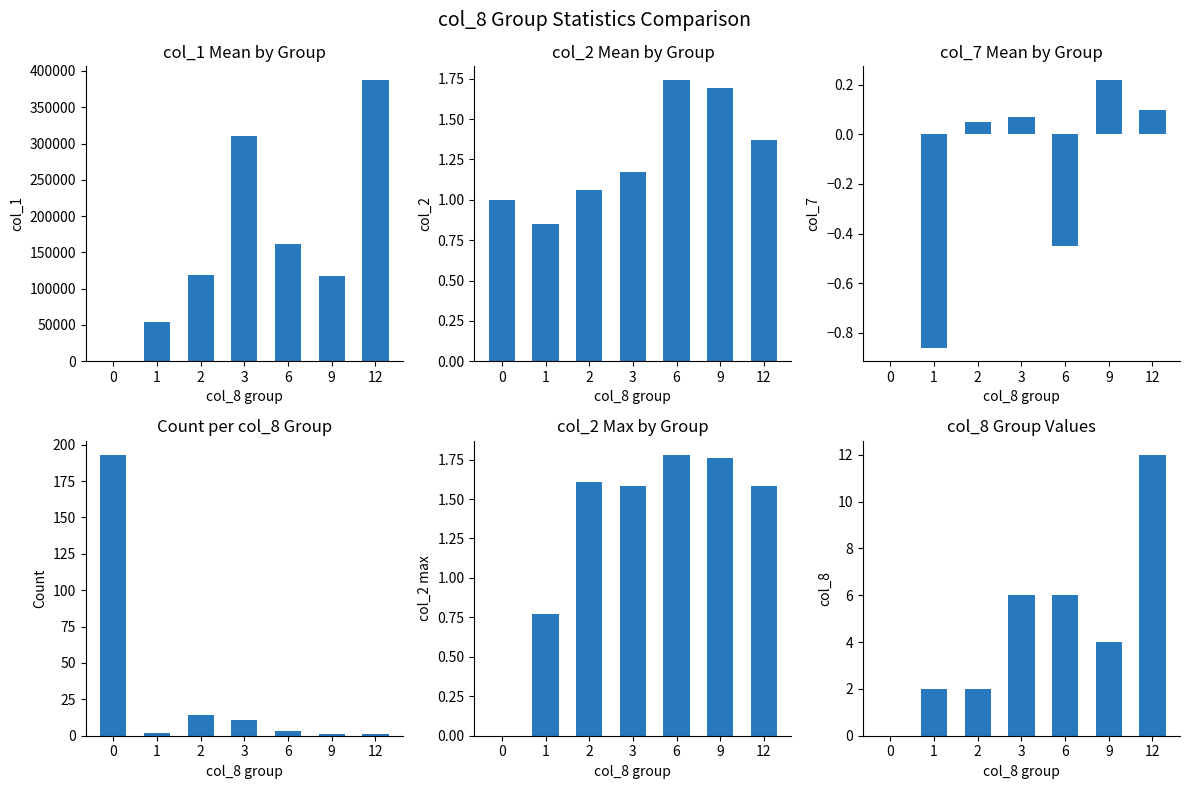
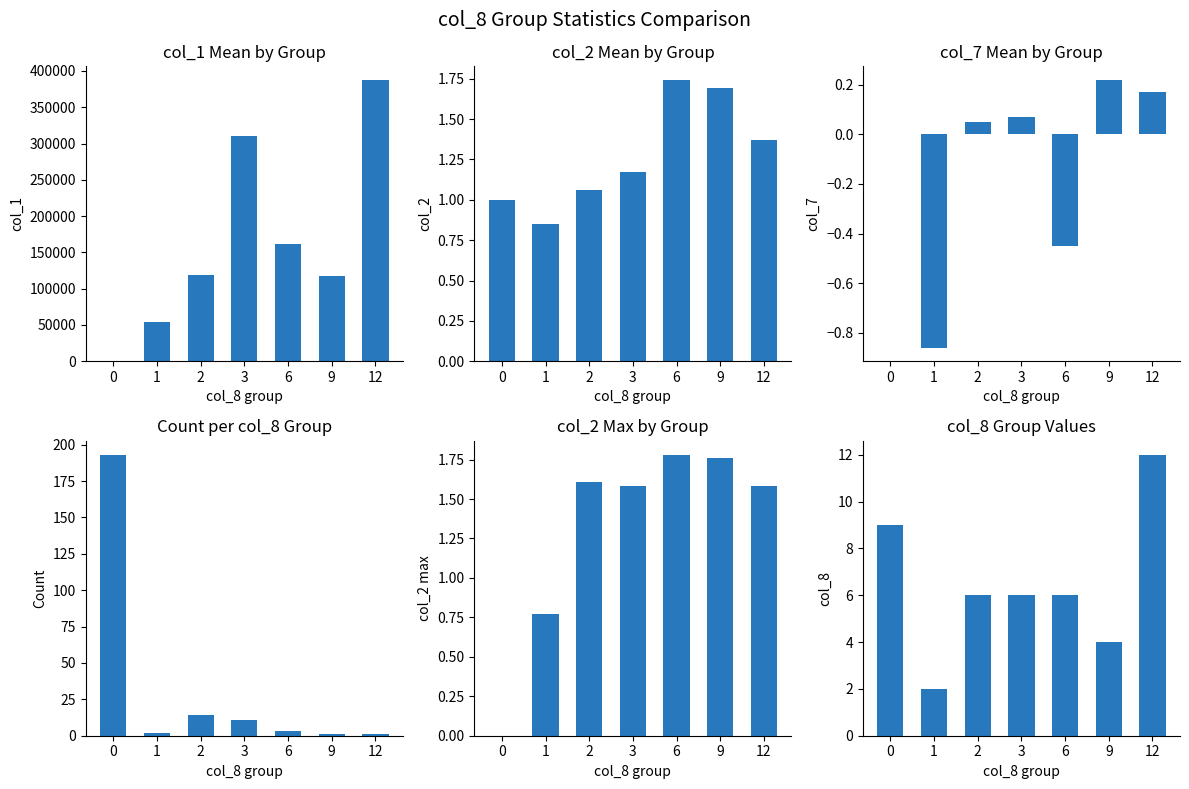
  {
    "col_1 Mean by Group": {
      "0": 0,
      "1": 50000,
      "2": 120000,
      "3": 310000,
      "6": 160000,
      "9": 120000,
      "12": 390000
    },
    "col_2 Mean by Group": {
      "0": 1.00,
      "1": 0.85,
      "2": 1.06,
      "3": 1.17,
      "6": 1.74,
      "9": 1.69,
      "12": 1.37
    },
    "col_7 Mean by Group": {
      "0": 0.00,
      "1": -0.86,
      "2": 0.05,
      "3": 0.07,
      "6": -0.45,
      "9": 0.22,
-     "12": 0.10
+     "12": 0.17
    },
    "Count per col_8 Group": {
      "0": 193,
      "1": 2,
      "2": 14,
      "3": 11,
      "6": 3
    },
    "col_2 Max by Group": {
      "0": 0.00,
      "1": 0.77,
      "2": 1.61,
      "3": 1.58,
      "6": 1.78,
      "9": 1.76,
      "12": 1.58
    },
    "col_8 Group Values": {
-     "0": 0,
+     "0": 9,
      "1": 2,
-     "2": 2,
+     "2": 6,
      "3": 6,
      "6": 6,
      "9": 4,
      "12": 12
    }
  }
